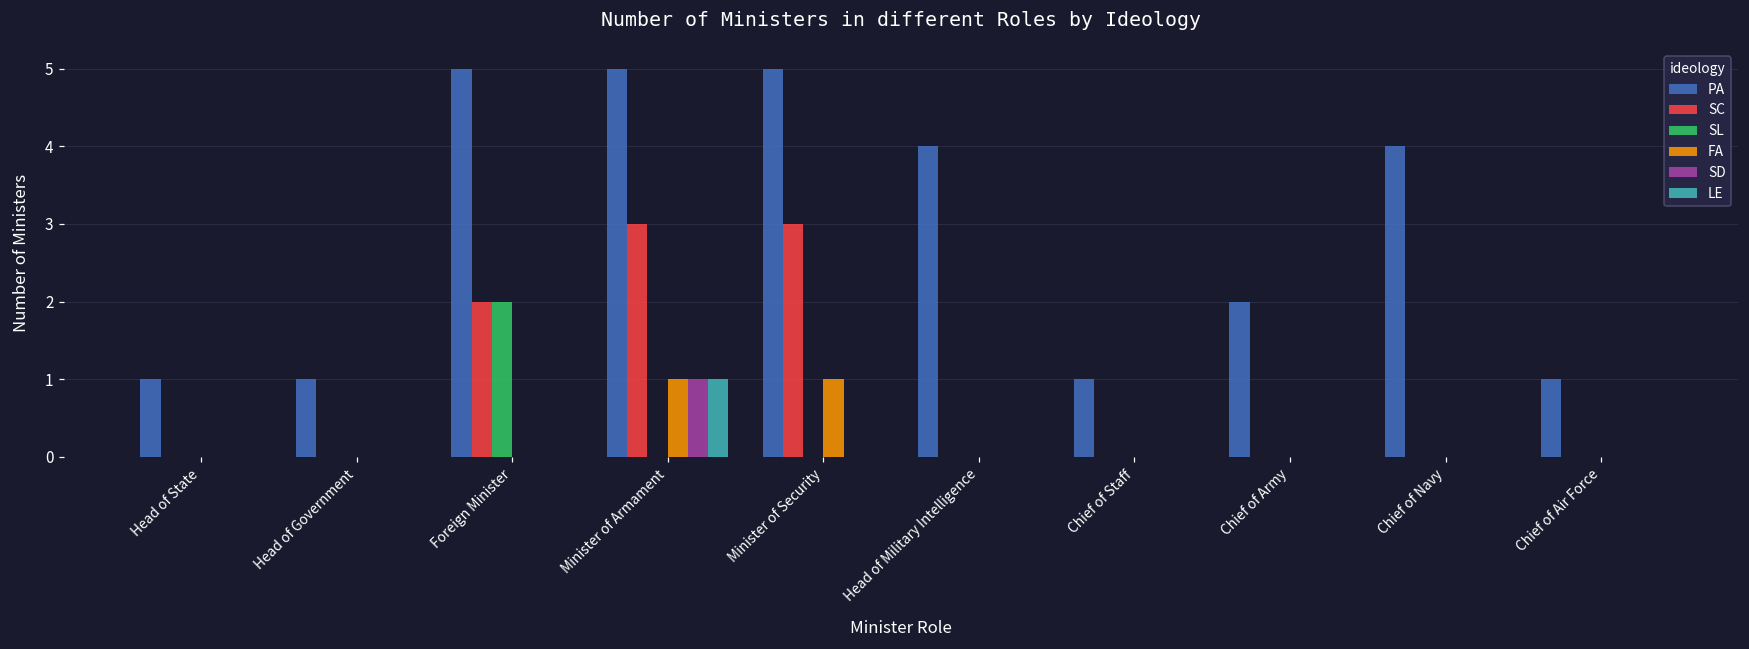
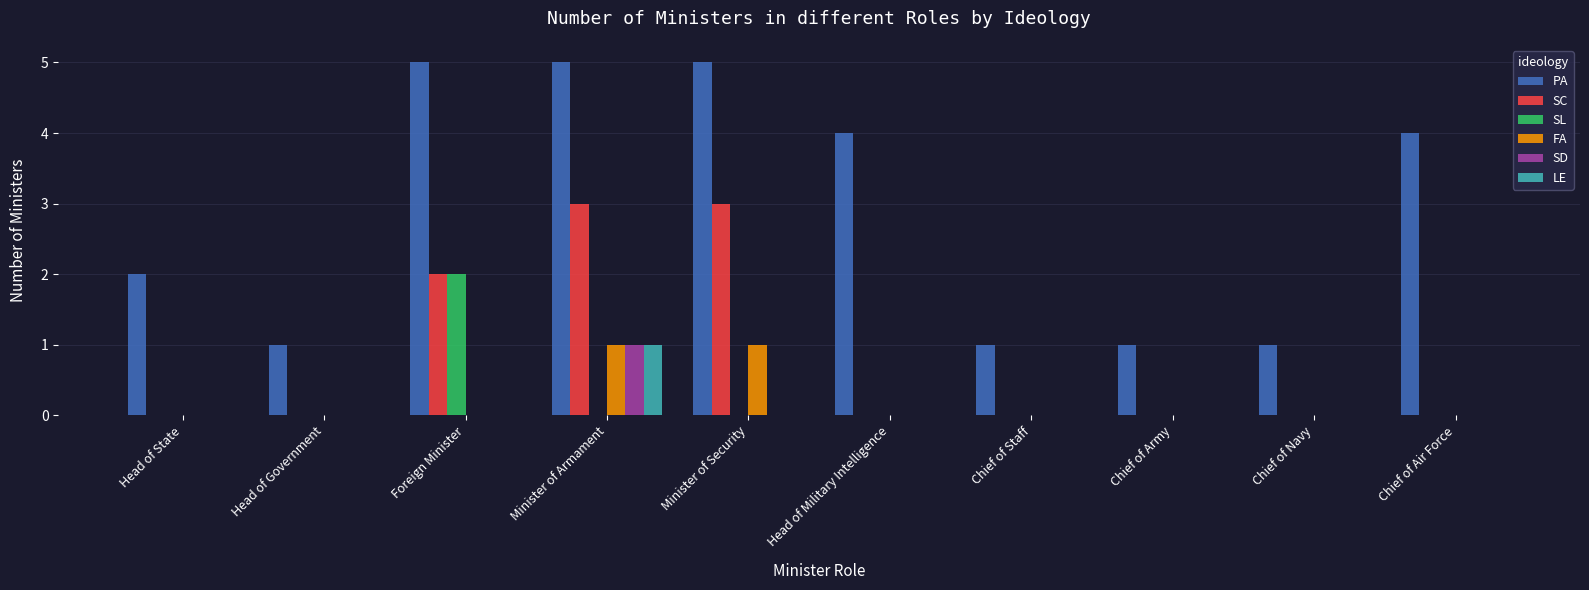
  {
    "PA": {
-     "Head of State": 1,
+     "Head of State": 2,
      "Head of Government": 1,
      "Foreign Minister": 5,
      "Minister of Armament": 5,
      "Minister of Security": 5,
      "Head of Military Intelligence": 4,
      "Chief of Staff": 1,
-     "Chief of Army": 2,
-     "Chief of Navy": 4,
-     "Chief of Air Force": 1
+     "Chief of Army": 1,
+     "Chief of Navy": 1,
+     "Chief of Air Force": 4
    },
    "SC": {
      "Head of State": 0,
      "Head of Government": 0,
      "Foreign Minister": 2,
      "Minister of Armament": 3,
      "Minister of Security": 3,
      "Head of Military Intelligence": 0,
      "Chief of Staff": 0,
      "Chief of Army": 0,
      "Chief of Navy": 0,
      "Chief of Air Force": 0
    },
    "SL": {
      "Head of State": 0,
      "Head of Government": 0,
      "Foreign Minister": 2,
      "Minister of Armament": 0,
      "Minister of Security": 0,
      "Head of Military Intelligence": 0,
      "Chief of Staff": 0,
      "Chief of Army": 0,
      "Chief of Navy": 0,
      "Chief of Air Force": 0
    },
    "FA": {
      "Head of State": 0,
      "Head of Government": 0,
      "Foreign Minister": 0,
      "Minister of Armament": 1,
      "Minister of Security": 1,
      "Head of Military Intelligence": 0,
      "Chief of Staff": 0,
      "Chief of Army": 0,
      "Chief of Navy": 0,
      "Chief of Air Force": 0
    },
    "SD": {
      "Head of State": 0,
      "Head of Government": 0,
      "Foreign Minister": 0,
      "Minister of Armament": 1,
      "Minister of Security": 0,
      "Head of Military Intelligence": 0,
      "Chief of Staff": 0,
      "Chief of Army": 0,
      "Chief of Navy": 0,
      "Chief of Air Force": 0
    },
    "LE": {
      "Head of State": 0,
      "Head of Government": 0,
      "Foreign Minister": 0,
      "Minister of Armament": 1,
      "Minister of Security": 0,
      "Head of Military Intelligence": 0,
      "Chief of Staff": 0,
      "Chief of Army": 0,
      "Chief of Navy": 0,
      "Chief of Air Force": 0
    }
  }
